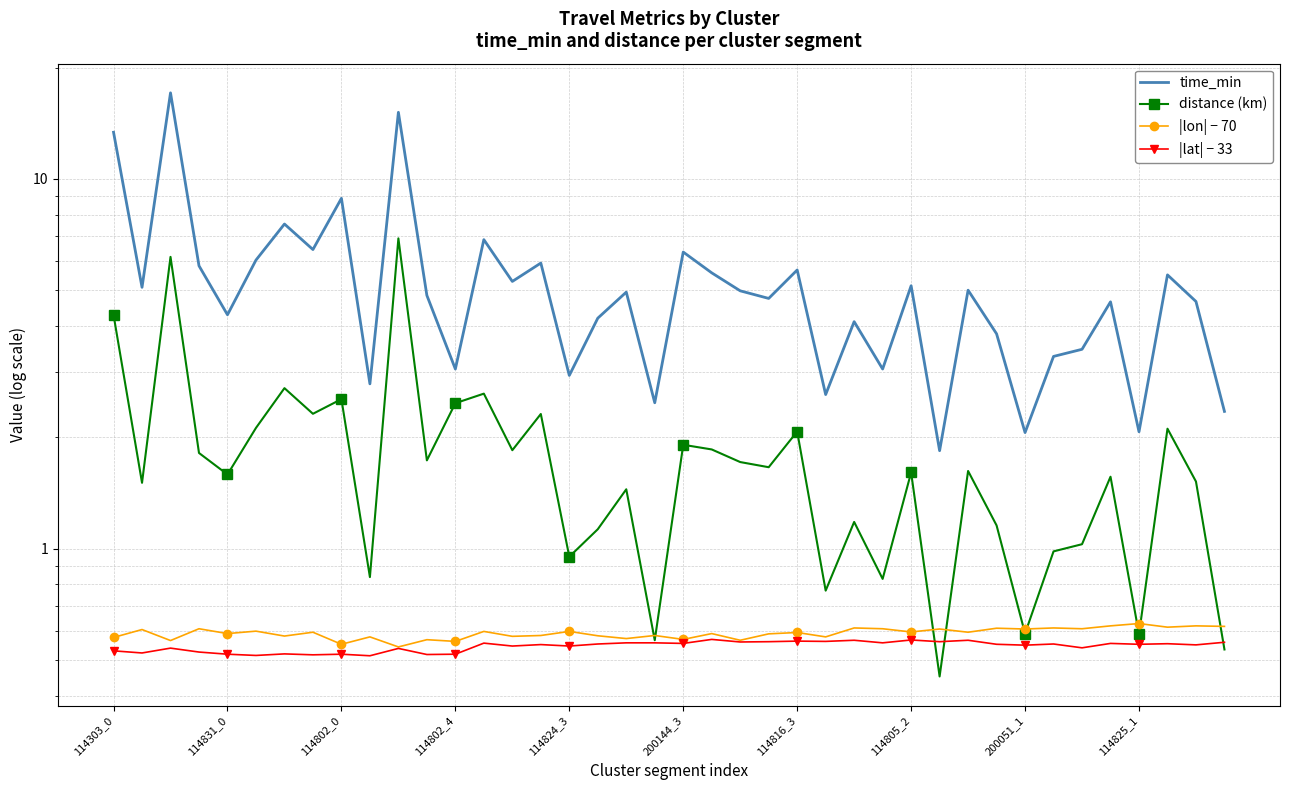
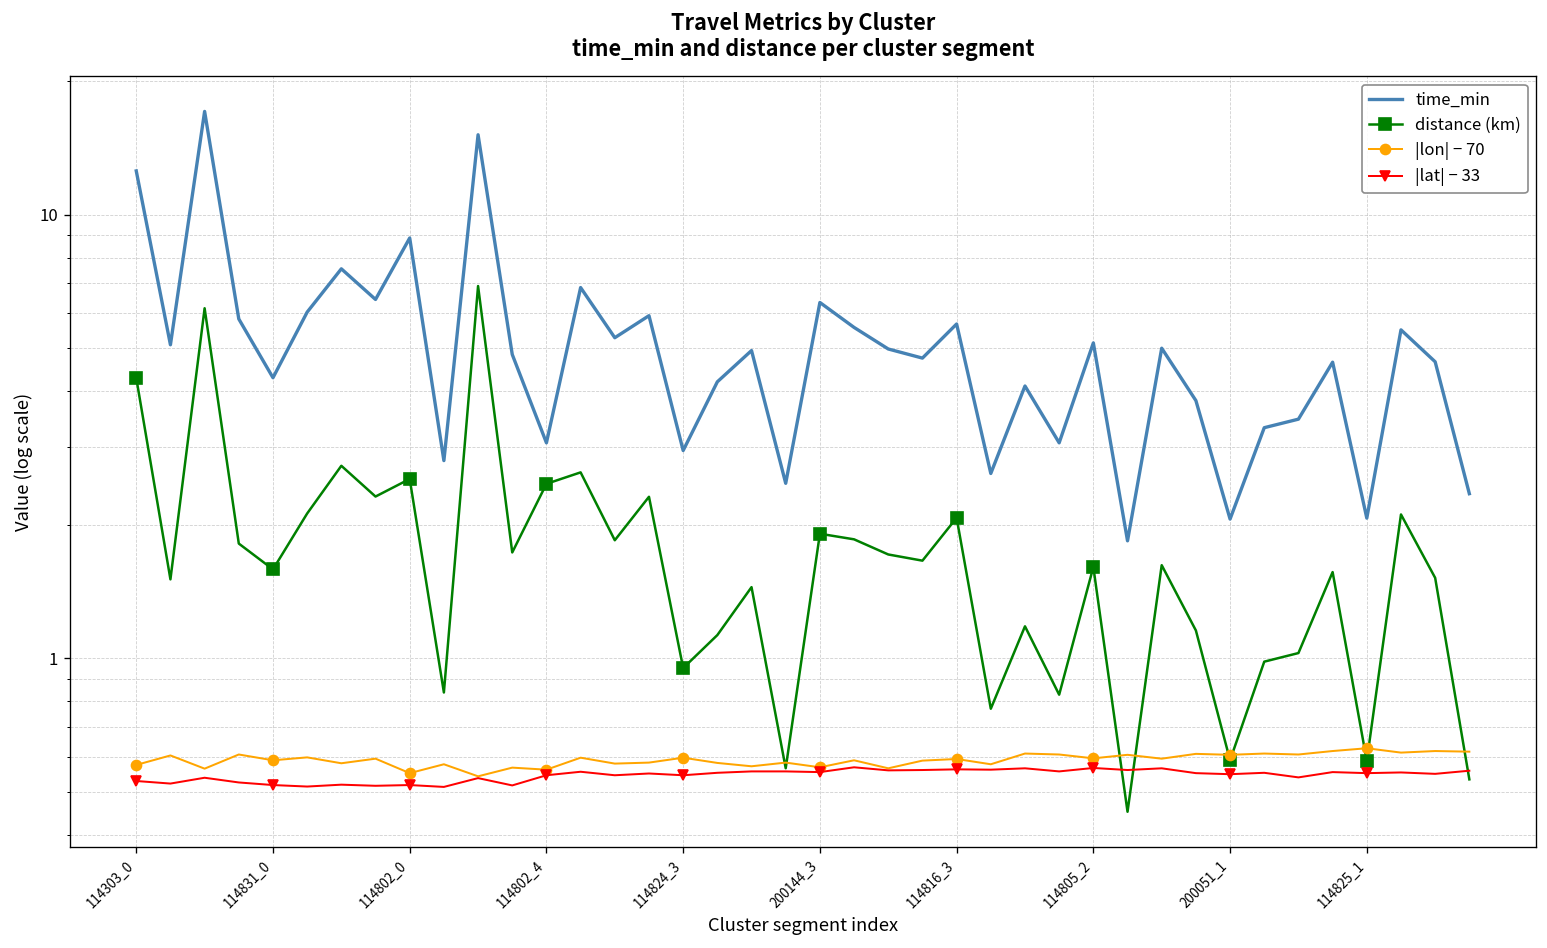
  {
    "time_min": {
-     "114303_0": 13.4,
+     "114303_0": 12.6,
      "114831_0": 4.3,
      "114802_0": 8.9,
      "114802_4": 3.1,
      "114824_3": 2.9,
      "200144_3": 6.3,
      "114816_3": 5.7,
      "114805_2": 5.1,
      "200051_1": 2.1,
      "114825_1": 2.1
    },
    "distance (km)": {
      "114303_0": 4.3,
      "114831_0": 1.59,
      "114802_0": 2.5,
      "114802_4": 2.5,
      "114824_3": 0.95,
      "200144_3": 1.9,
      "114816_3": 2.1,
      "114805_2": 1.6,
      "200051_1": 0.59,
      "114825_1": 0.59
    },
    "|lon| − 70": {
      "114303_0": 0.58,
      "114831_0": 0.59,
      "114802_0": 0.55,
      "114802_4": 0.56,
      "114824_3": 0.60,
      "200144_3": 0.57,
      "114816_3": 0.59,
      "114805_2": 0.59,
      "200051_1": 0.61,
      "114825_1": 0.63
    },
    "|lat| − 33": {
      "114303_0": 0.53,
      "114831_0": 0.52,
      "114802_0": 0.52,
-     "114802_4": 0.52,
+     "114802_4": 0.55,
      "114824_3": 0.55,
      "200144_3": 0.55,
      "114816_3": 0.56,
      "114805_2": 0.57,
      "200051_1": 0.55,
      "114825_1": 0.55
    }
  }
